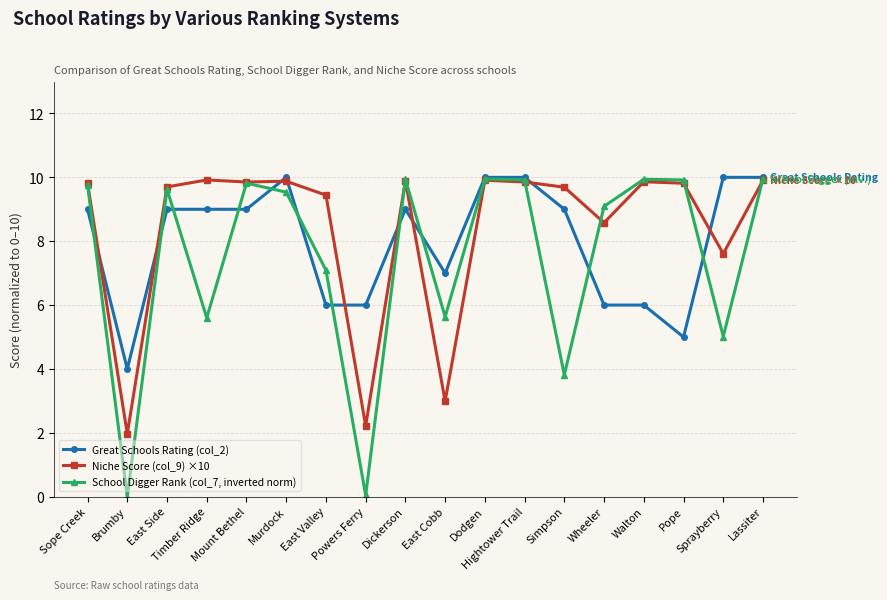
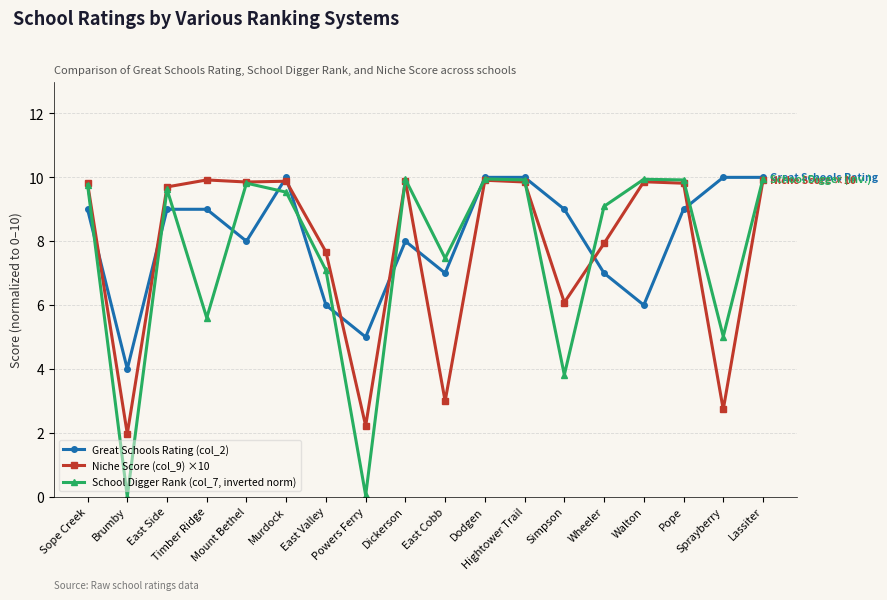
  {
    "Great Schools Rating (col_2)": {
      "Sope Creek": 9,
      "Brumby": 4,
      "East Side": 9,
      "Timber Ridge": 9,
-     "Mount Bethel": 9,
+     "Mount Bethel": 8,
      "Murdock": 10,
      "East Valley": 6,
-     "Powers Ferry": 6,
-     "Dickerson": 9,
+     "Powers Ferry": 5,
+     "Dickerson": 8,
      "East Cobb": 7,
      "Hightower Trail": 10,
      "Simpson": 9,
-     "Wheeler": 6,
+     "Wheeler": 7,
      "Walton": 6,
-     "Pope": 5,
+     "Pope": 9,
      "Sprayberry": 10
    },
    "Niche Score (col_9) ×10": {
      "Brumby": 2.0,
      "Timber Ridge": 9.9,
      "Murdock": 9.9,
-     "East Valley": 9.4,
+     "East Valley": 7.7,
      "Powers Ferry": 2.2,
      "East Cobb": 3.0,
-     "Simpson": 9.7,
-     "Wheeler": 8.6,
+     "Simpson": 6.1,
+     "Wheeler": 7.9,
      "Pope": 9.8,
-     "Sprayberry": 7.6
+     "Sprayberry": 2.7
    },
    "School Digger Rank (col_7, inverted norm)": {
      "Brumby": 0.0,
      "Timber Ridge": 5.6,
      "Murdock": 9.5,
      "East Valley": 7.1,
      "Powers Ferry": 0.0,
-     "East Cobb": 5.6,
+     "East Cobb": 7.5,
      "Simpson": 3.8,
      "Wheeler": 9.1,
      "Pope": 9.9,
      "Sprayberry": 5.0
    }
  }
